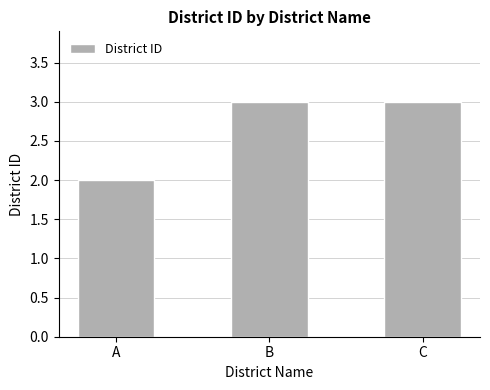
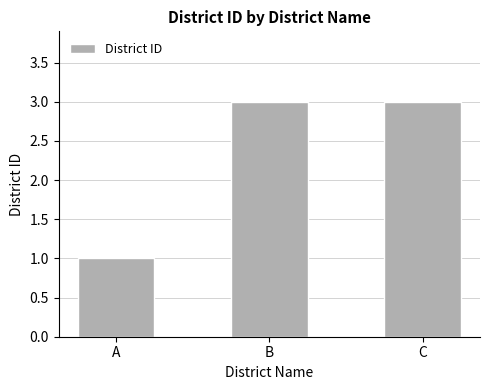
  {
-   "A": 2,
+   "A": 1,
    "B": 3,
    "C": 3
  }
